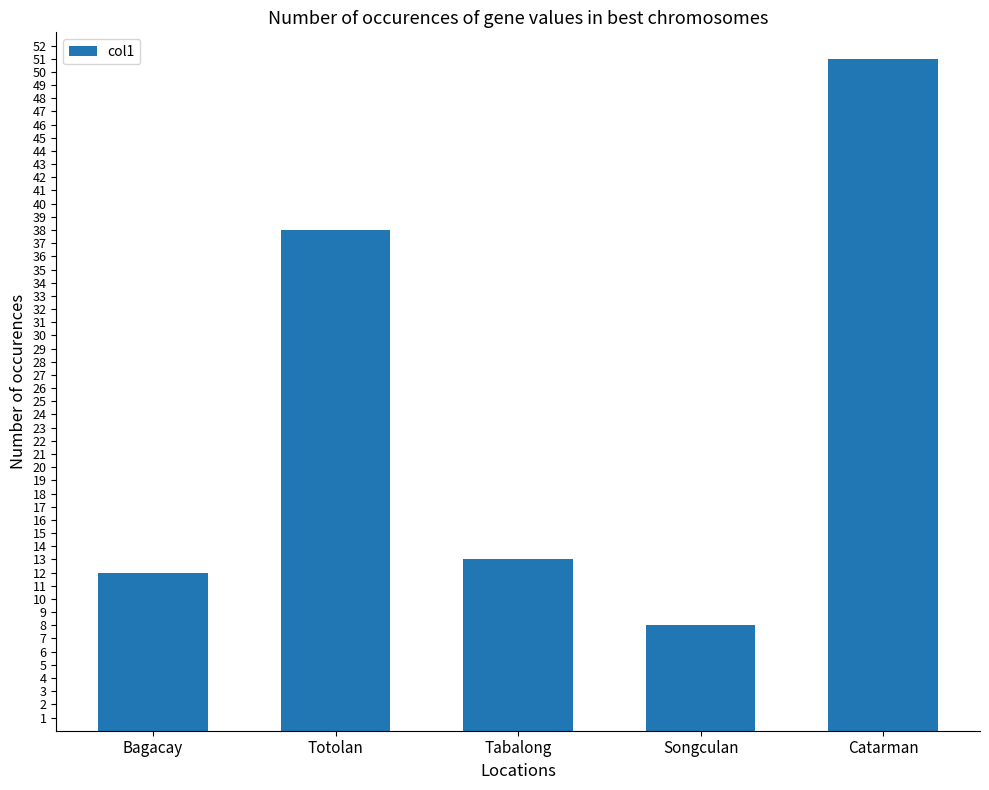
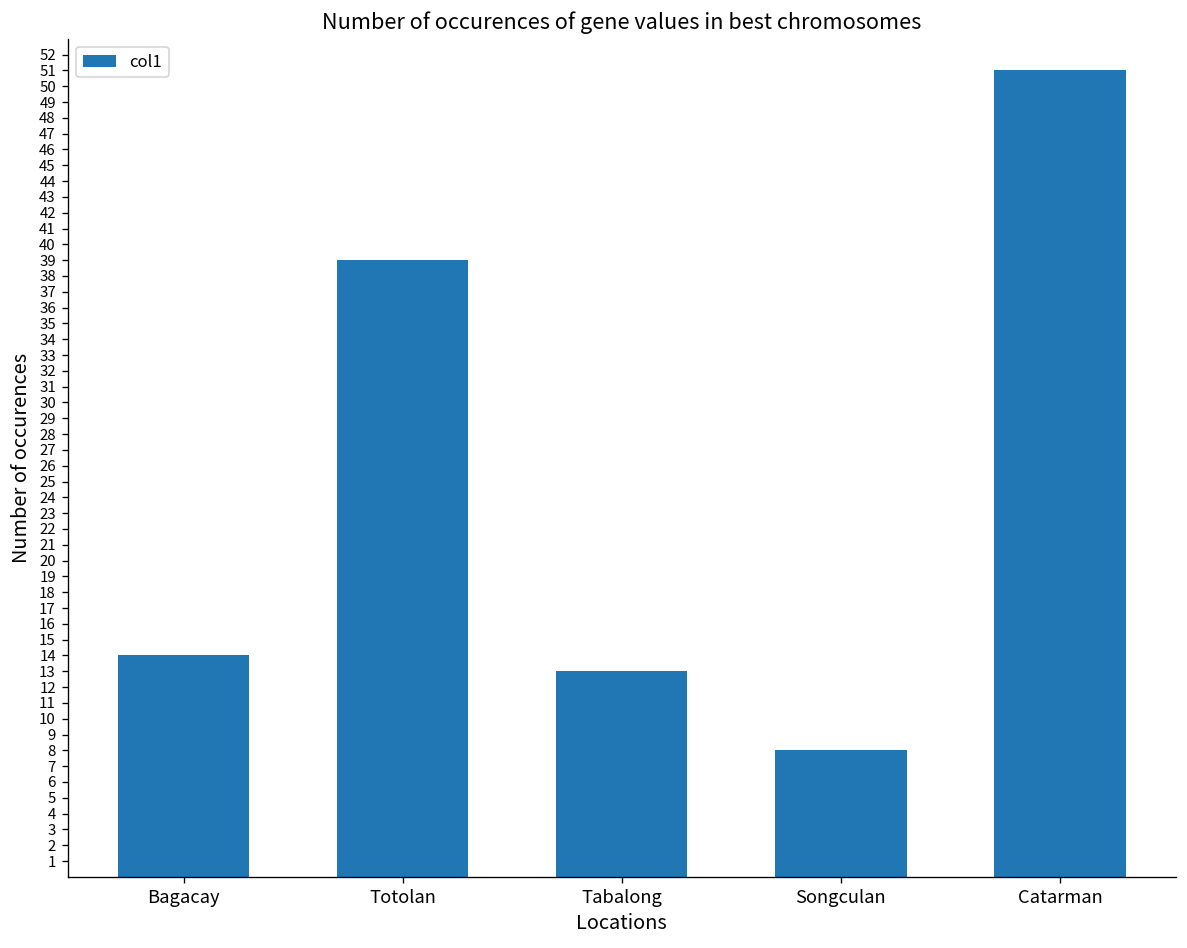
  {
-   "Bagacay": 12,
-   "Totolan": 38,
+   "Bagacay": 14,
+   "Totolan": 39,
    "Tabalong": 13,
    "Songculan": 8,
    "Catarman": 51
  }
